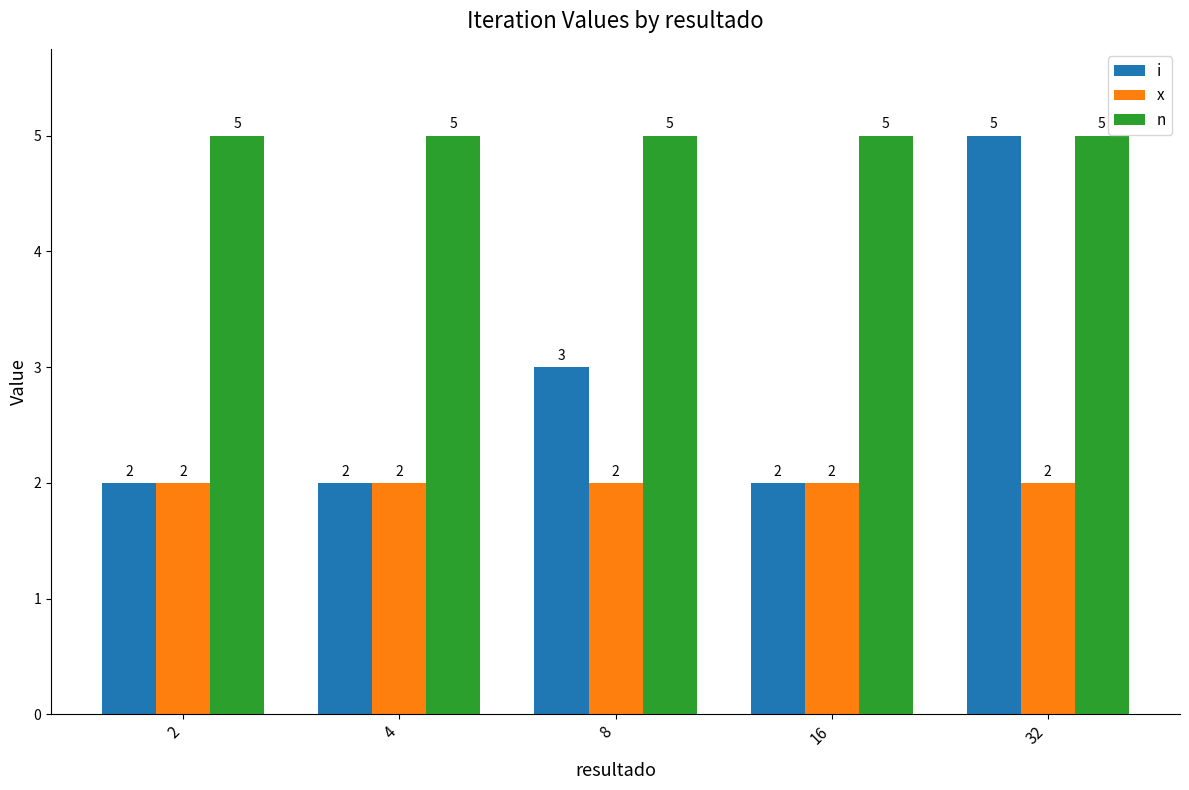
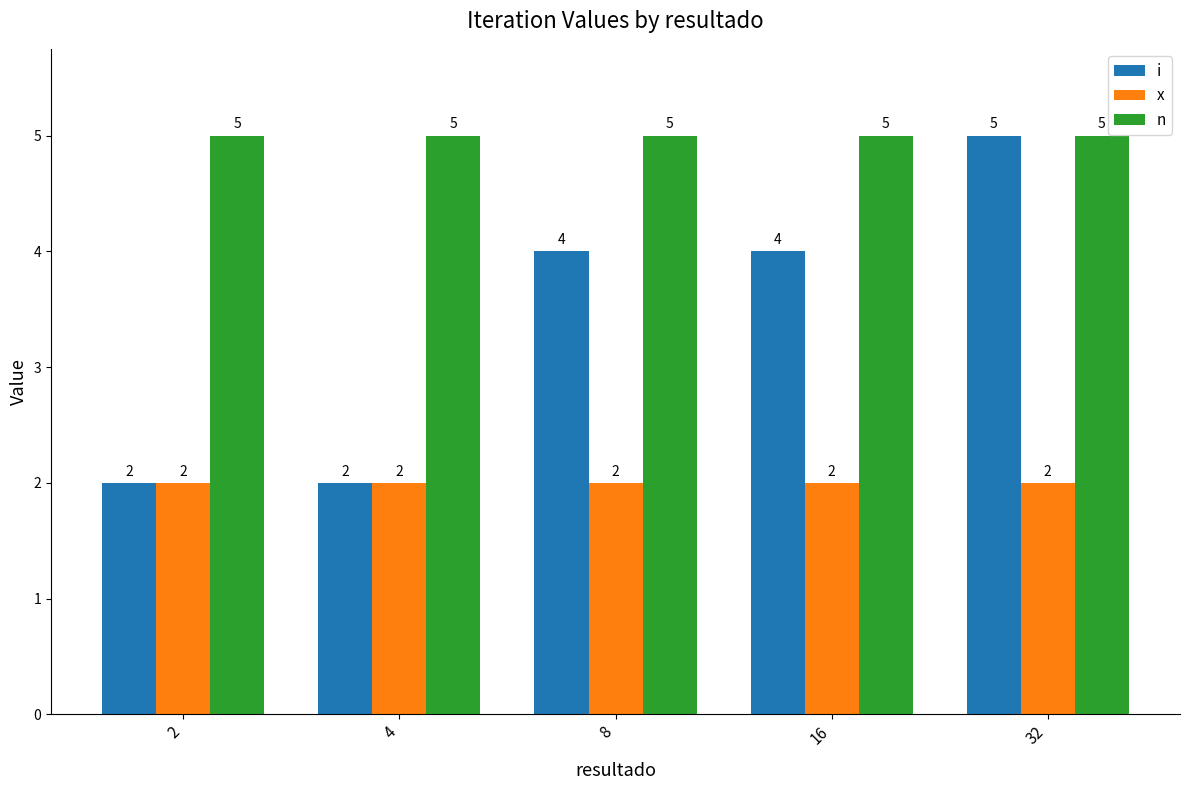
  {
    "i": {
      "2": 2,
      "4": 2,
-     "8": 3,
-     "16": 2,
+     "8": 4,
+     "16": 4,
      "32": 5
    },
    "x": {
      "2": 2,
      "4": 2,
      "8": 2,
      "16": 2,
      "32": 2
    },
    "n": {
      "2": 5,
      "4": 5,
      "8": 5,
      "16": 5,
      "32": 5
    }
  }
